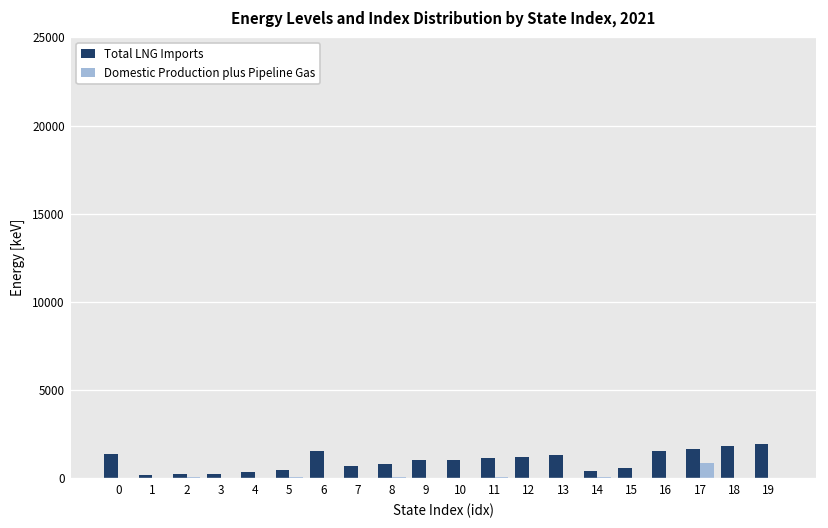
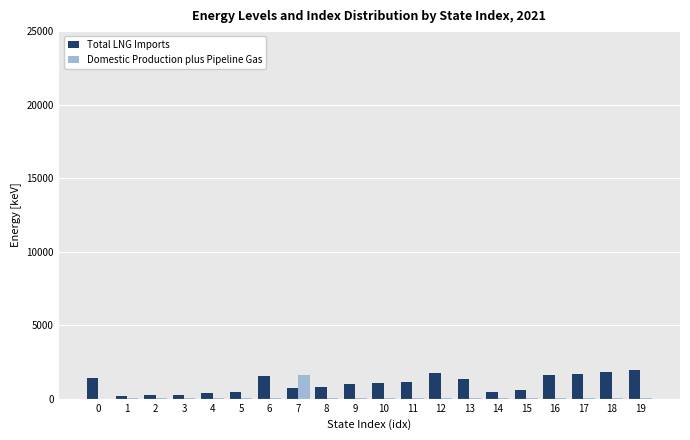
  {
    "Total LNG Imports": {
      "0": 1400,
      "1": 200,
      "2": 200,
      "3": 300,
      "4": 400,
      "5": 500,
      "6": 1500,
      "7": 700,
      "8": 800,
      "9": 1000,
      "10": 1100,
      "11": 1200,
-     "12": 1200,
+     "12": 1800,
      "13": 1300,
      "14": 400,
      "15": 600,
      "16": 1600,
      "17": 1700,
      "18": 1800,
      "19": 1900
    },
    "Domestic Production plus Pipeline Gas": {
      "0": 0,
-     "7": 0,
-     "17": 900
+     "7": 1600,
+     "17": 100
    }
  }
